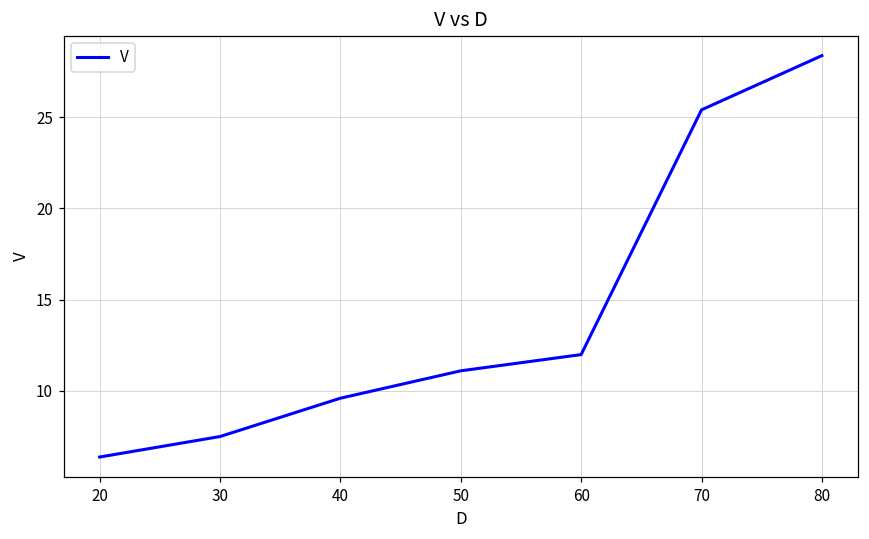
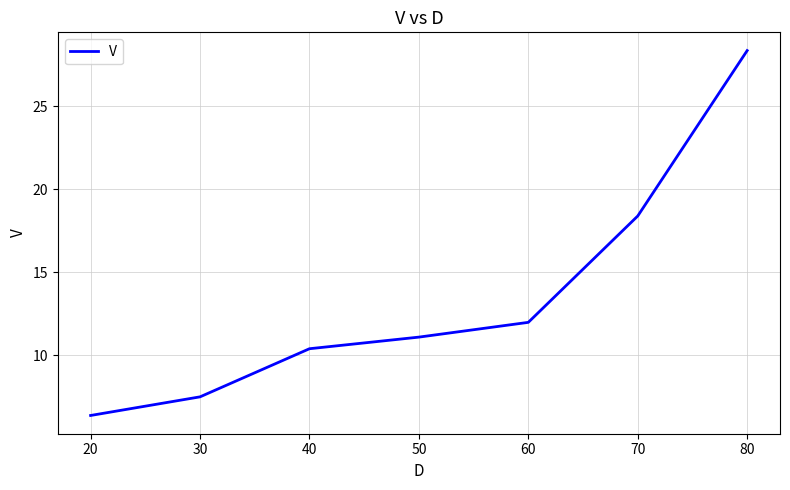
  {
    "20": 6.4,
    "30": 7.5,
-   "40": 9.6,
+   "40": 10.4,
    "50": 11.1,
    "60": 12.0,
-   "70": 25.4,
+   "70": 18.4,
    "80": 28.4
  }
